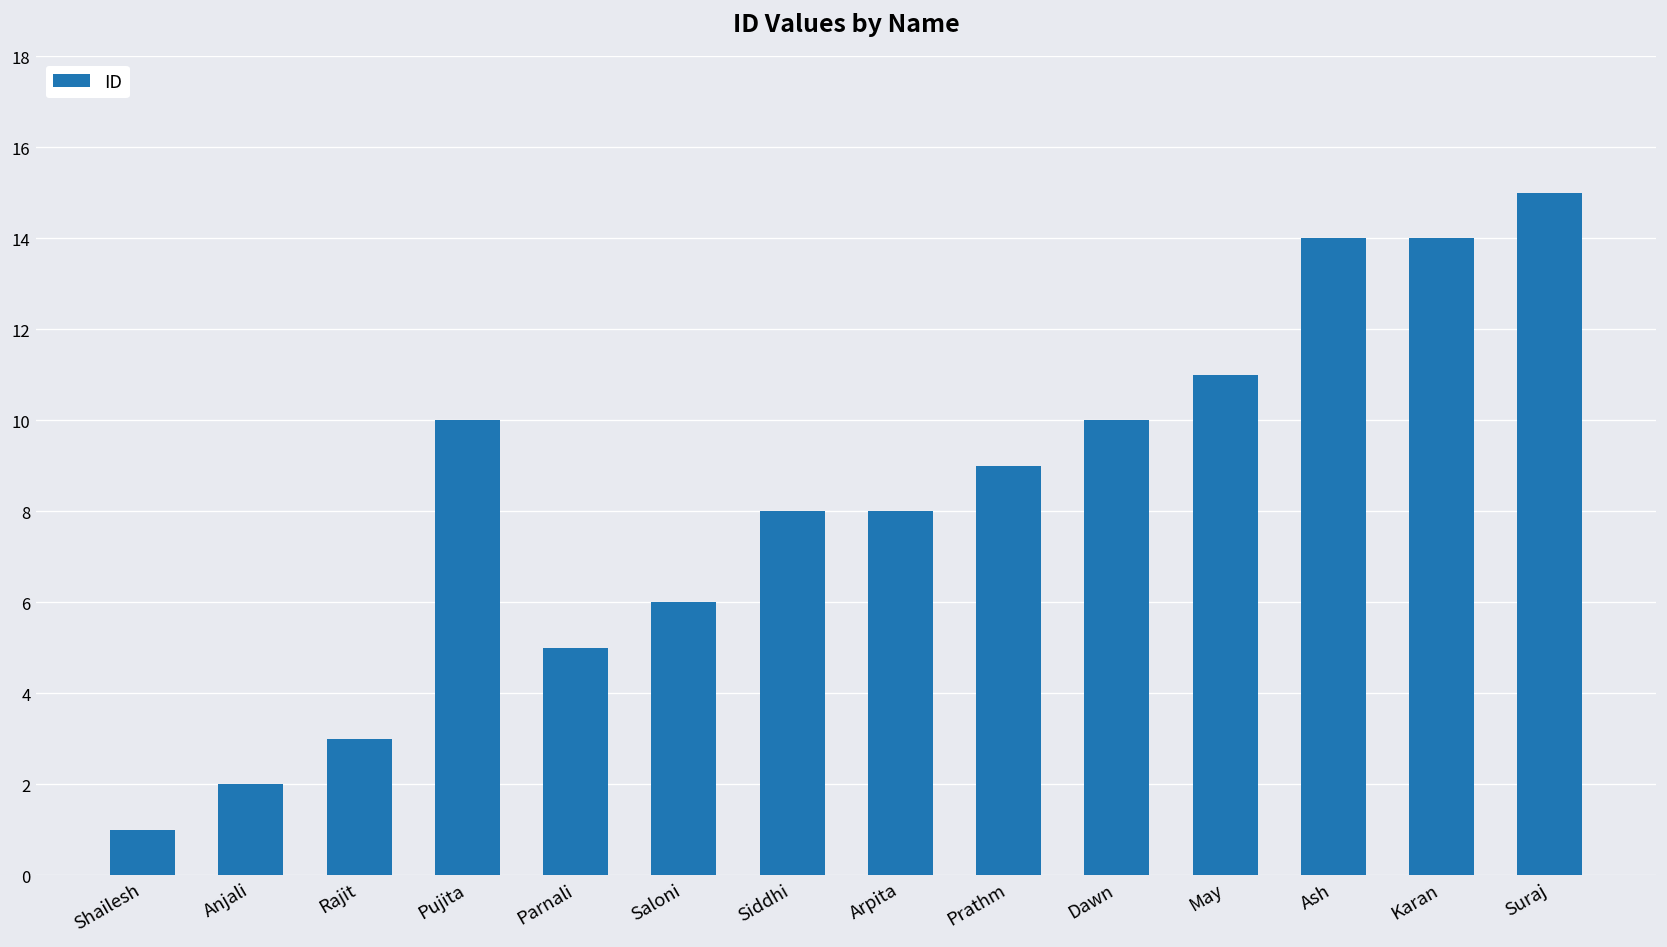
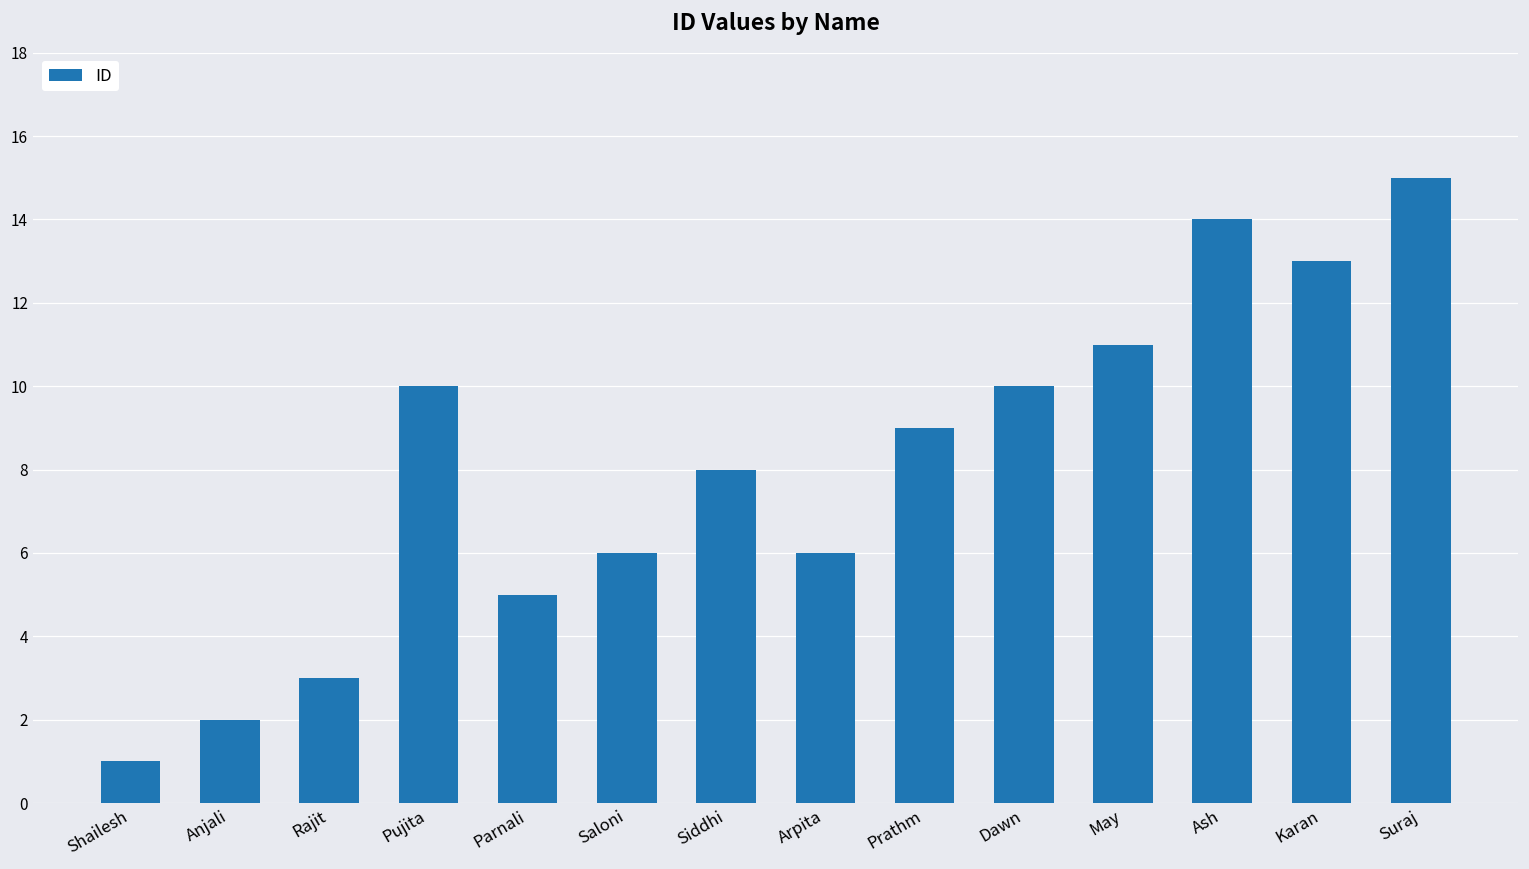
  {
    "Shailesh": 1,
    "Anjali": 2,
    "Rajit": 3,
    "Pujita": 10,
    "Parnali": 5,
    "Saloni": 6,
    "Siddhi": 8,
-   "Arpita": 8,
+   "Arpita": 6,
    "Prathm": 9,
    "Dawn": 10,
    "May": 11,
    "Ash": 14,
-   "Karan": 14,
+   "Karan": 13,
    "Suraj": 15
  }
